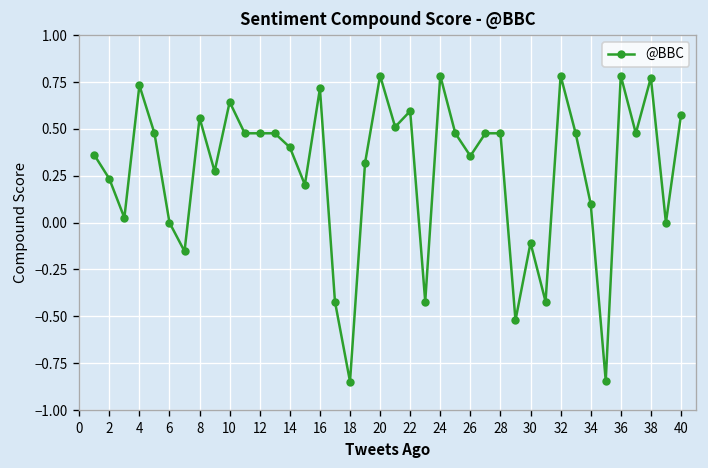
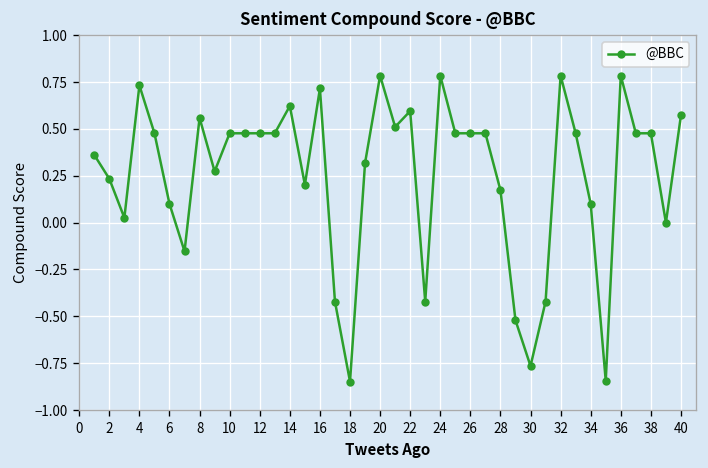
  {
    "2": 0.23,
    "4": 0.73,
-   "6": 0.0,
+   "6": 0.1,
    "8": 0.56,
-   "10": 0.64,
+   "10": 0.48,
    "12": 0.48,
-   "14": 0.40,
+   "14": 0.62,
    "16": 0.72,
    "18": -0.85,
    "20": 0.78,
    "22": 0.60,
    "24": 0.78,
-   "26": 0.36,
-   "28": 0.48,
-   "30": -0.11,
+   "26": 0.48,
+   "28": 0.17,
+   "30": -0.77,
    "32": 0.78,
    "34": 0.10,
    "36": 0.78,
-   "38": 0.77,
+   "38": 0.48,
    "40": 0.57
  }
